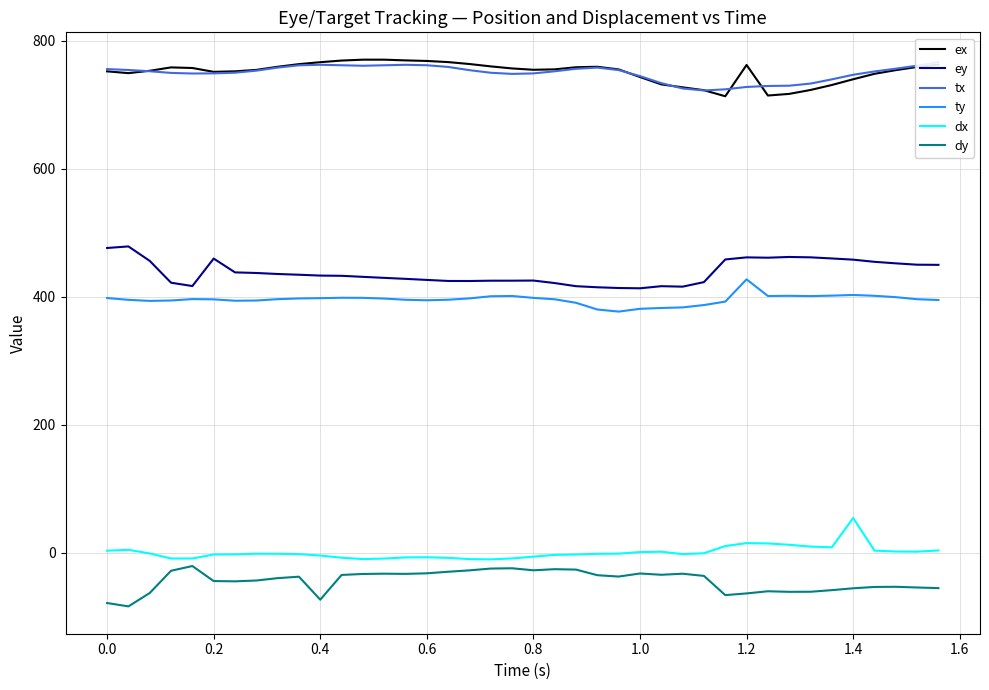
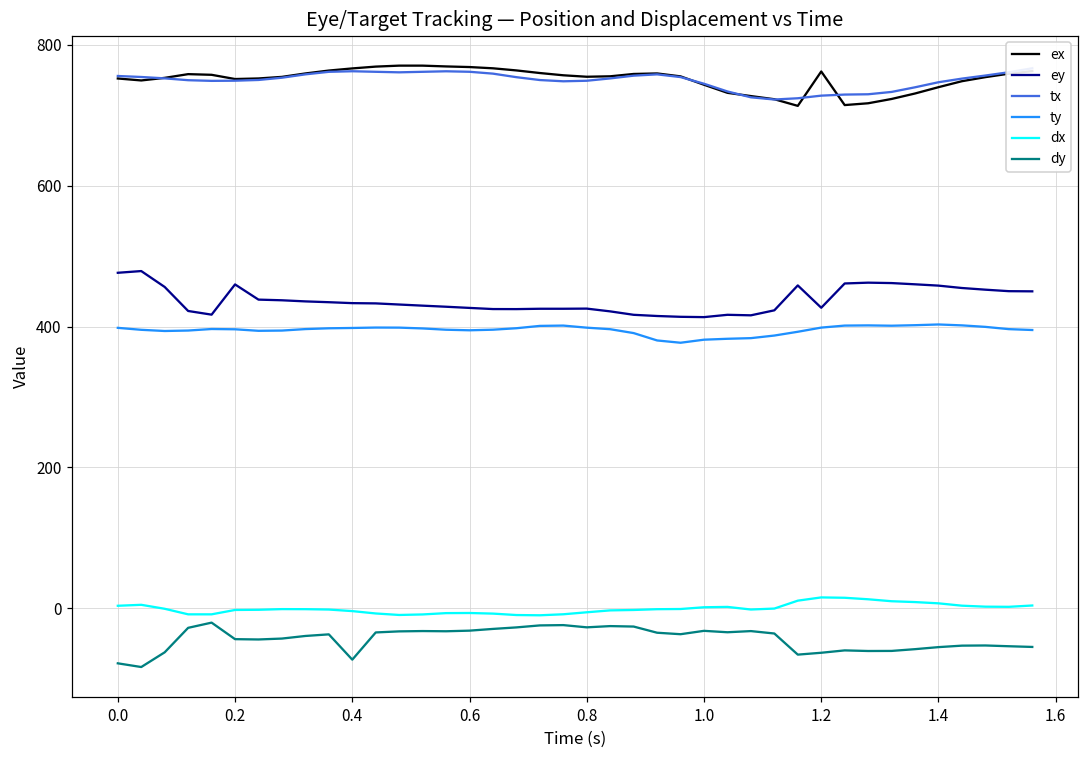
  {
    "ex": {
      "0.4": 770,
      "0.6": 770,
      "0.8": 750,
      "1.2": 760,
      "1.4": 740
    },
    "ey": {
      "0.0": 480,
      "0.2": 460,
      "0.4": 430,
      "0.6": 430,
      "0.8": 430,
      "1.0": 410,
-     "1.2": 460,
+     "1.2": 430,
      "1.4": 460
    },
    "tx": {
      "0.4": 760,
      "0.6": 760,
      "0.8": 750,
      "1.2": 730,
      "1.4": 750
    },
    "ty": {
      "0.0": 400,
      "0.2": 400,
      "0.4": 400,
      "0.6": 390,
      "0.8": 400,
      "1.0": 380,
-     "1.2": 430,
+     "1.2": 400,
      "1.4": 400
    },
    "dx": {
      "0.0": 0,
      "0.2": 0,
      "0.4": 0,
      "0.6": -10,
      "0.8": -10,
      "1.0": 0,
      "1.2": 20,
-     "1.4": 50
+     "1.4": 10
    },
    "dy": {
      "0.0": -80,
      "0.2": -40,
      "0.4": -70,
      "0.6": -30,
      "0.8": -30,
      "1.0": -30,
      "1.2": -60,
      "1.4": -60
    }
  }
